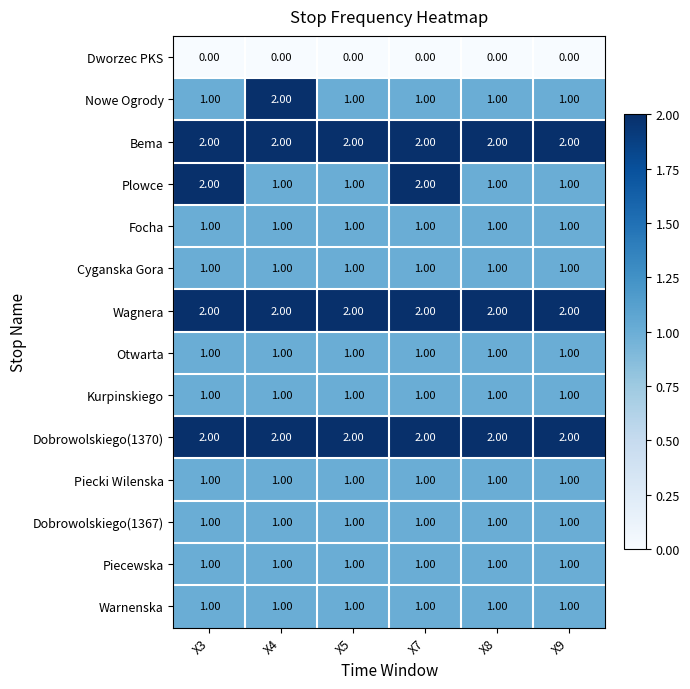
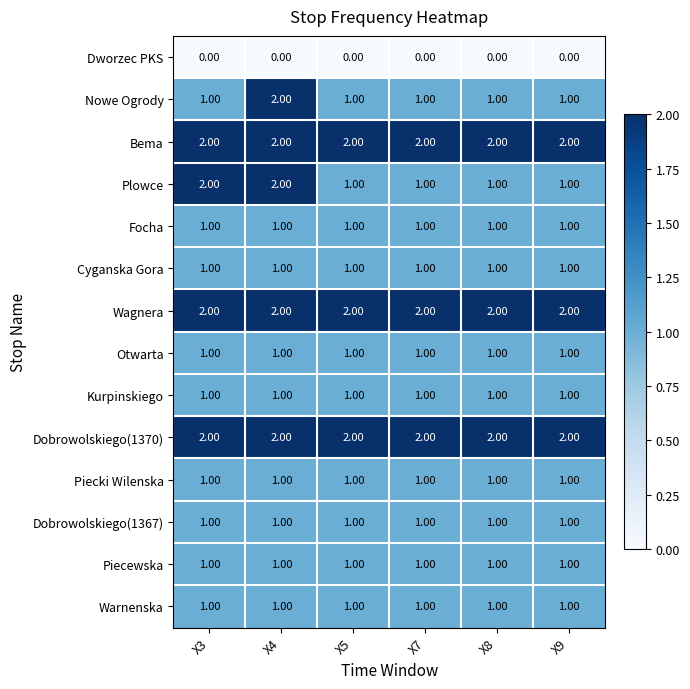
  {
    "Dworzec PKS": {
      "X3": 0.00,
      "X4": 0.00,
      "X5": 0.00,
      "X7": 0.00,
      "X8": 0.00,
      "X9": 0.00
    },
    "Nowe Ogrody": {
      "X3": 1.00,
      "X4": 2.00,
      "X5": 1.00,
      "X7": 1.00,
      "X8": 1.00,
      "X9": 1.00
    },
    "Bema": {
      "X3": 2.00,
      "X4": 2.00,
      "X5": 2.00,
      "X7": 2.00,
      "X8": 2.00,
      "X9": 2.00
    },
    "Plowce": {
      "X3": 2.00,
-     "X4": 1.00,
+     "X4": 2.00,
      "X5": 1.00,
-     "X7": 2.00,
+     "X7": 1.00,
      "X8": 1.00,
      "X9": 1.00
    },
    "Focha": {
      "X3": 1.00,
      "X4": 1.00,
      "X5": 1.00,
      "X7": 1.00,
      "X8": 1.00,
      "X9": 1.00
    },
    "Cyganska Gora": {
      "X3": 1.00,
      "X4": 1.00,
      "X5": 1.00,
      "X7": 1.00,
      "X8": 1.00,
      "X9": 1.00
    },
    "Wagnera": {
      "X3": 2.00,
      "X4": 2.00,
      "X5": 2.00,
      "X7": 2.00,
      "X8": 2.00,
      "X9": 2.00
    },
    "Otwarta": {
      "X3": 1.00,
      "X4": 1.00,
      "X5": 1.00,
      "X7": 1.00,
      "X8": 1.00,
      "X9": 1.00
    },
    "Kurpinskiego": {
      "X3": 1.00,
      "X4": 1.00,
      "X5": 1.00,
      "X7": 1.00,
      "X8": 1.00,
      "X9": 1.00
    },
    "Dobrowolskiego(1370)": {
      "X3": 2.00,
      "X4": 2.00,
      "X5": 2.00,
      "X7": 2.00,
      "X8": 2.00,
      "X9": 2.00
    },
    "Piecki Wilenska": {
      "X3": 1.00,
      "X4": 1.00,
      "X5": 1.00,
      "X7": 1.00,
      "X8": 1.00,
      "X9": 1.00
    },
    "Dobrowolskiego(1367)": {
      "X3": 1.00,
      "X4": 1.00,
      "X5": 1.00,
      "X7": 1.00,
      "X8": 1.00,
      "X9": 1.00
    },
    "Piecewska": {
      "X3": 1.00,
      "X4": 1.00,
      "X5": 1.00,
      "X7": 1.00,
      "X8": 1.00,
      "X9": 1.00
    },
    "Warnenska": {
      "X3": 1.00,
      "X4": 1.00,
      "X5": 1.00,
      "X7": 1.00,
      "X8": 1.00,
      "X9": 1.00
    }
  }
